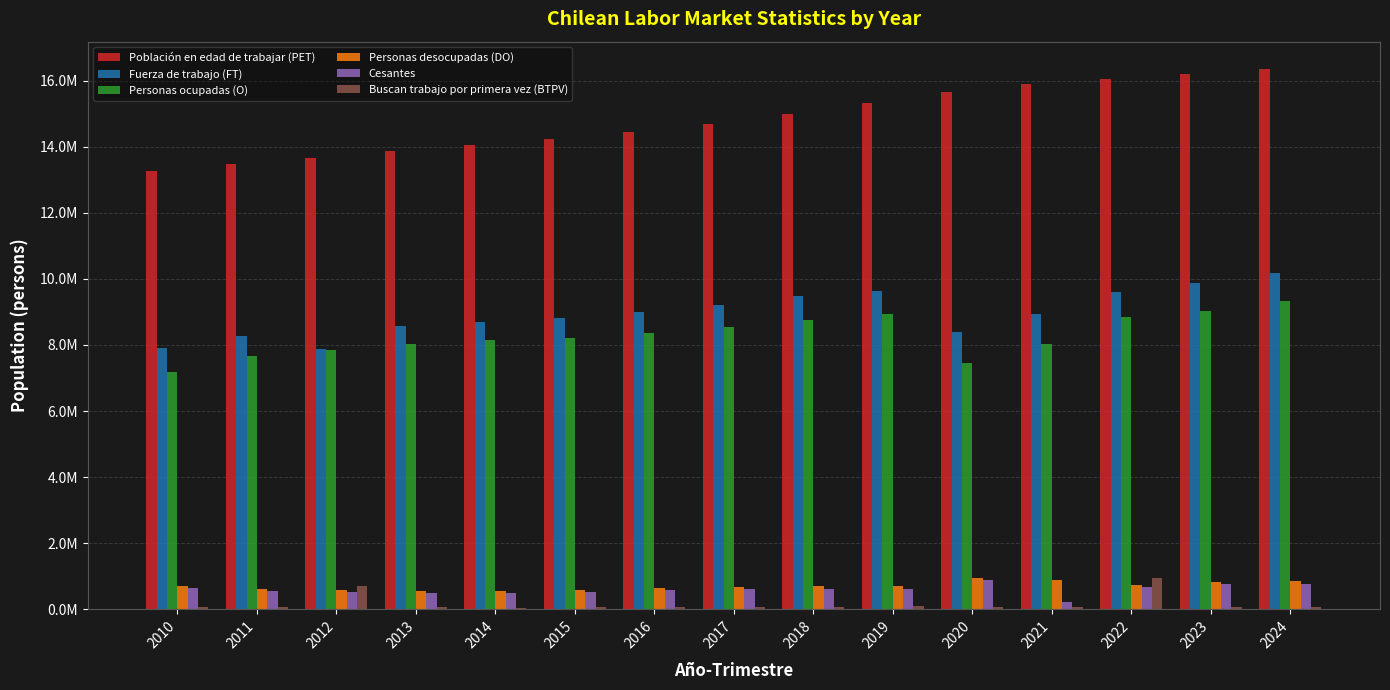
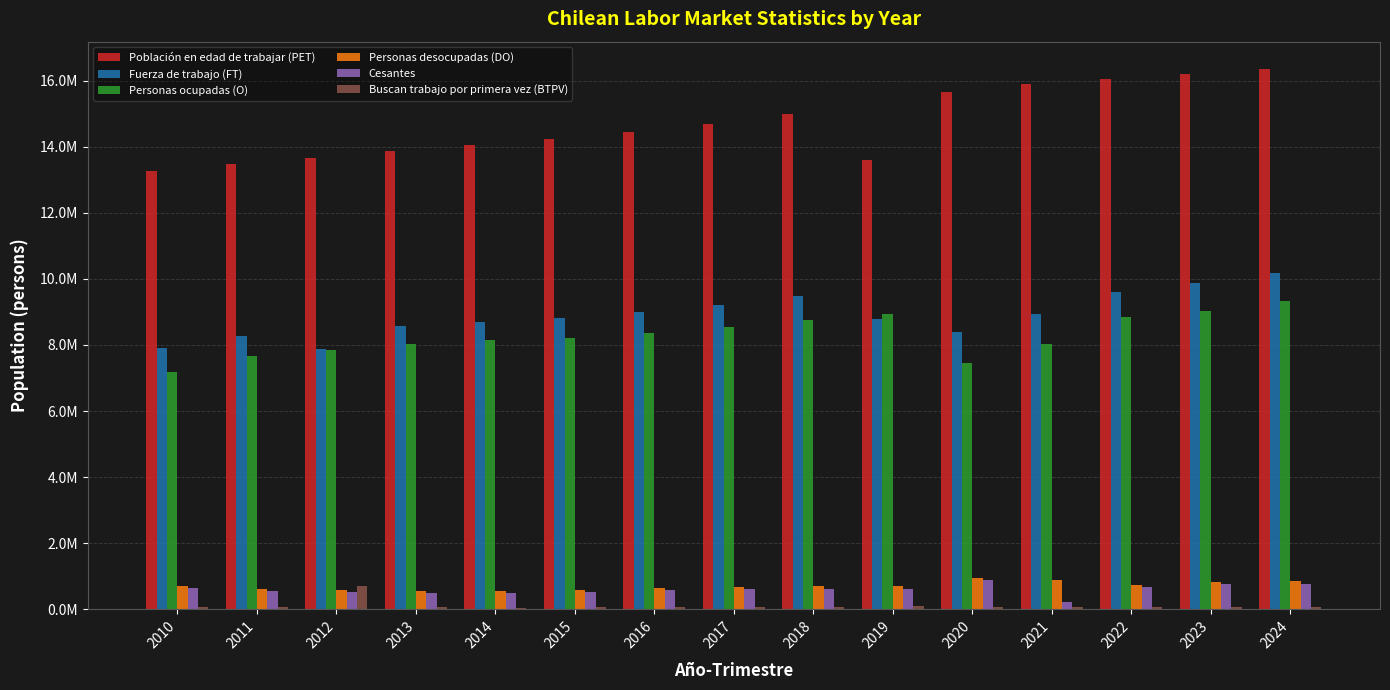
  {
    "Población en edad de trabajar (PET)": {
      "2010": 13300000,
      "2011": 13500000,
      "2012": 13700000,
      "2013": 13900000,
      "2014": 14000000,
      "2015": 14200000,
      "2016": 14400000,
      "2017": 14700000,
      "2018": 15000000,
-     "2019": 15300000,
+     "2019": 13600000,
      "2020": 15700000,
      "2021": 15900000,
      "2022": 16100000,
      "2023": 16200000,
      "2024": 16400000
    },
    "Fuerza de trabajo (FT)": {
      "2010": 7900000,
      "2011": 8300000,
      "2012": 7900000,
      "2013": 8600000,
      "2014": 8700000,
      "2015": 8800000,
      "2016": 9000000,
      "2017": 9200000,
      "2018": 9500000,
-     "2019": 9600000,
+     "2019": 8800000,
      "2020": 8400000,
      "2021": 8900000,
      "2022": 9600000,
      "2023": 9900000,
      "2024": 10200000
    },
    "Personas ocupadas (O)": {
      "2010": 7200000,
      "2011": 7700000,
      "2012": 7800000,
      "2013": 8000000,
      "2014": 8200000,
      "2015": 8200000,
      "2016": 8400000,
      "2017": 8500000,
      "2018": 8800000,
      "2019": 8900000,
      "2020": 7500000,
      "2021": 8000000,
      "2022": 8900000,
      "2023": 9000000,
      "2024": 9300000
    },
    "Personas desocupadas (DO)": {
      "2010": 700000,
      "2011": 600000,
      "2012": 600000,
      "2013": 600000,
      "2014": 600000,
      "2015": 600000,
      "2016": 600000,
      "2017": 700000,
      "2018": 700000,
      "2019": 700000,
      "2020": 900000,
      "2021": 900000,
      "2022": 700000,
      "2023": 800000,
      "2024": 800000
    },
    "Cesantes": {
      "2010": 600000,
      "2011": 500000,
      "2012": 500000,
      "2013": 500000,
      "2014": 500000,
      "2015": 500000,
      "2016": 600000,
      "2017": 600000,
      "2018": 600000,
      "2019": 600000,
      "2020": 900000,
      "2021": 200000,
      "2022": 700000,
      "2023": 800000,
      "2024": 800000
    },
    "Buscan trabajo por primera vez (BTPV)": {
      "2010": 100000,
      "2012": 700000,
      "2019": 100000,
-     "2022": 900000,
+     "2022": 100000,
      "2024": 100000
    }
  }
